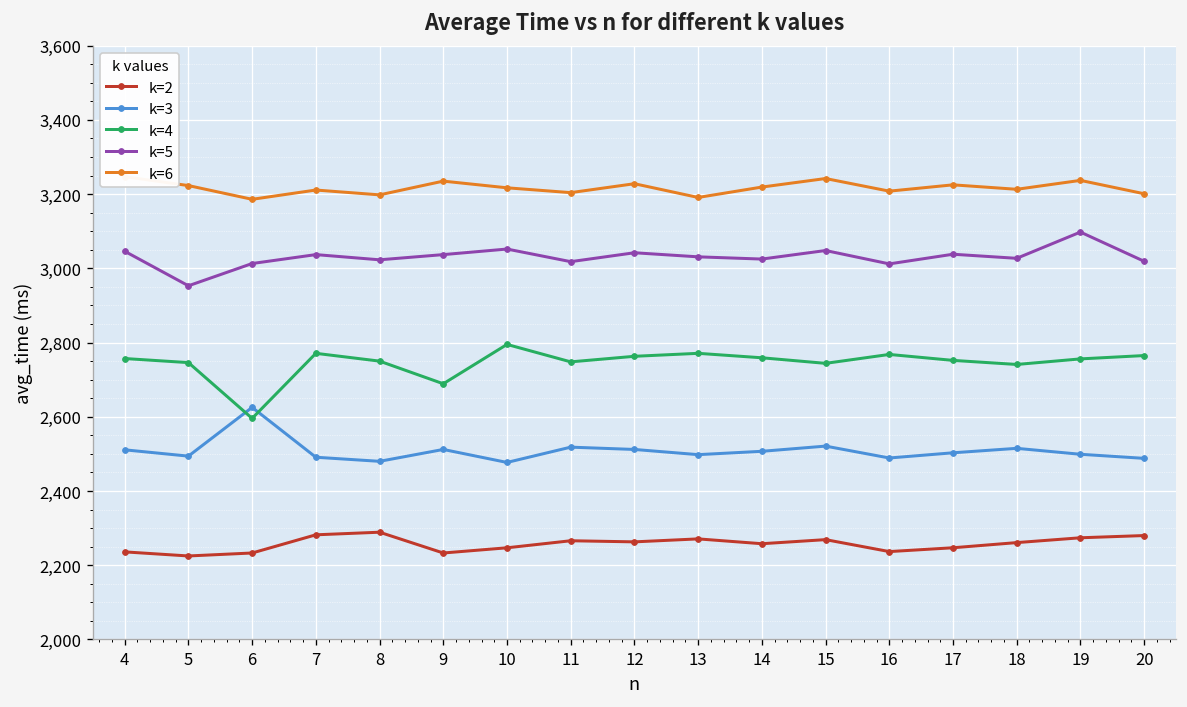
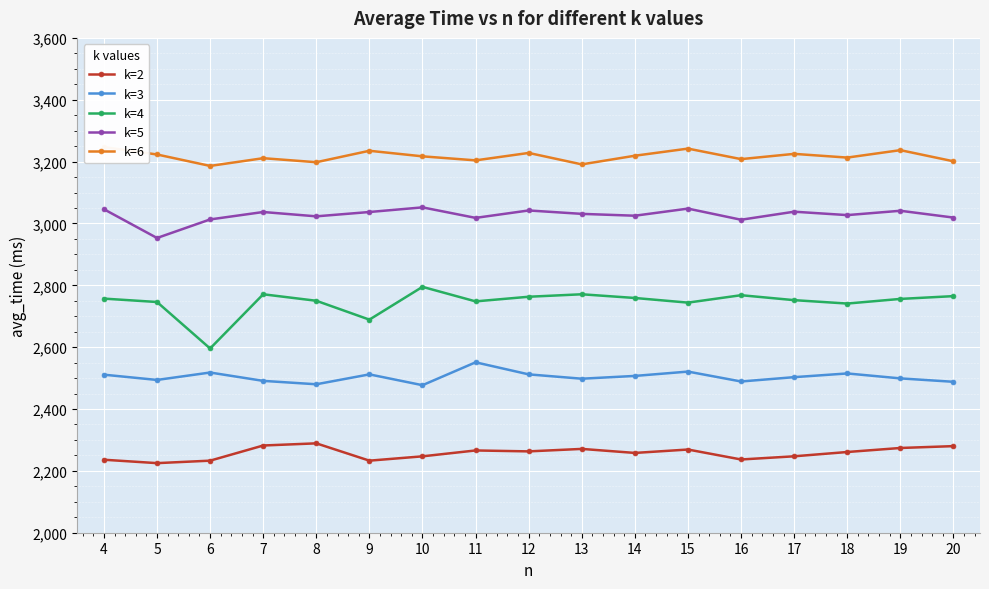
  {
    "k=2": {
      "4": "2,240",
      "5": "2,230",
      "6": "2,230",
      "7": "2,280",
      "8": "2,290",
      "9": "2,230",
      "10": "2,250",
      "11": "2,270",
      "12": "2,260",
      "13": "2,270",
      "14": "2,260",
      "15": "2,270",
      "16": "2,240",
      "17": "2,250",
      "18": "2,260",
      "19": "2,270",
      "20": "2,280"
    },
    "k=3": {
      "4": "2,510",
      "5": "2,490",
-     "6": "2,630",
+     "6": "2,520",
      "7": "2,490",
      "8": "2,480",
      "9": "2,510",
      "10": "2,480",
-     "11": "2,520",
+     "11": "2,550",
      "12": "2,510",
      "13": "2,500",
      "14": "2,510",
      "15": "2,520",
      "16": "2,490",
      "17": "2,500",
      "18": "2,520",
      "19": "2,500",
      "20": "2,490"
    },
    "k=4": {
      "4": "2,760",
      "5": "2,750",
      "6": "2,600",
      "7": "2,770",
      "8": "2,750",
      "9": "2,690",
      "10": "2,800",
      "11": "2,750",
      "12": "2,760",
      "13": "2,770",
      "14": "2,760",
      "15": "2,740",
      "16": "2,770",
      "17": "2,750",
      "18": "2,740",
      "19": "2,760",
      "20": "2,770"
    },
    "k=5": {
      "4": "3,050",
      "5": "2,950",
      "6": "3,010",
      "7": "3,040",
      "8": "3,020",
      "9": "3,040",
      "10": "3,050",
      "11": "3,020",
      "12": "3,040",
      "13": "3,030",
      "14": "3,030",
      "15": "3,050",
      "16": "3,010",
      "17": "3,040",
      "18": "3,030",
-     "19": "3,100",
+     "19": "3,040",
      "20": "3,020"
    },
    "k=6": {
      "5": "3,220",
      "6": "3,190",
      "7": "3,210",
      "8": "3,200",
      "9": "3,240",
      "10": "3,220",
      "11": "3,200",
      "12": "3,230",
      "13": "3,190",
      "14": "3,220",
      "15": "3,240",
      "16": "3,210",
      "17": "3,230",
      "18": "3,210",
      "19": "3,240",
      "20": "3,200"
    }
  }
